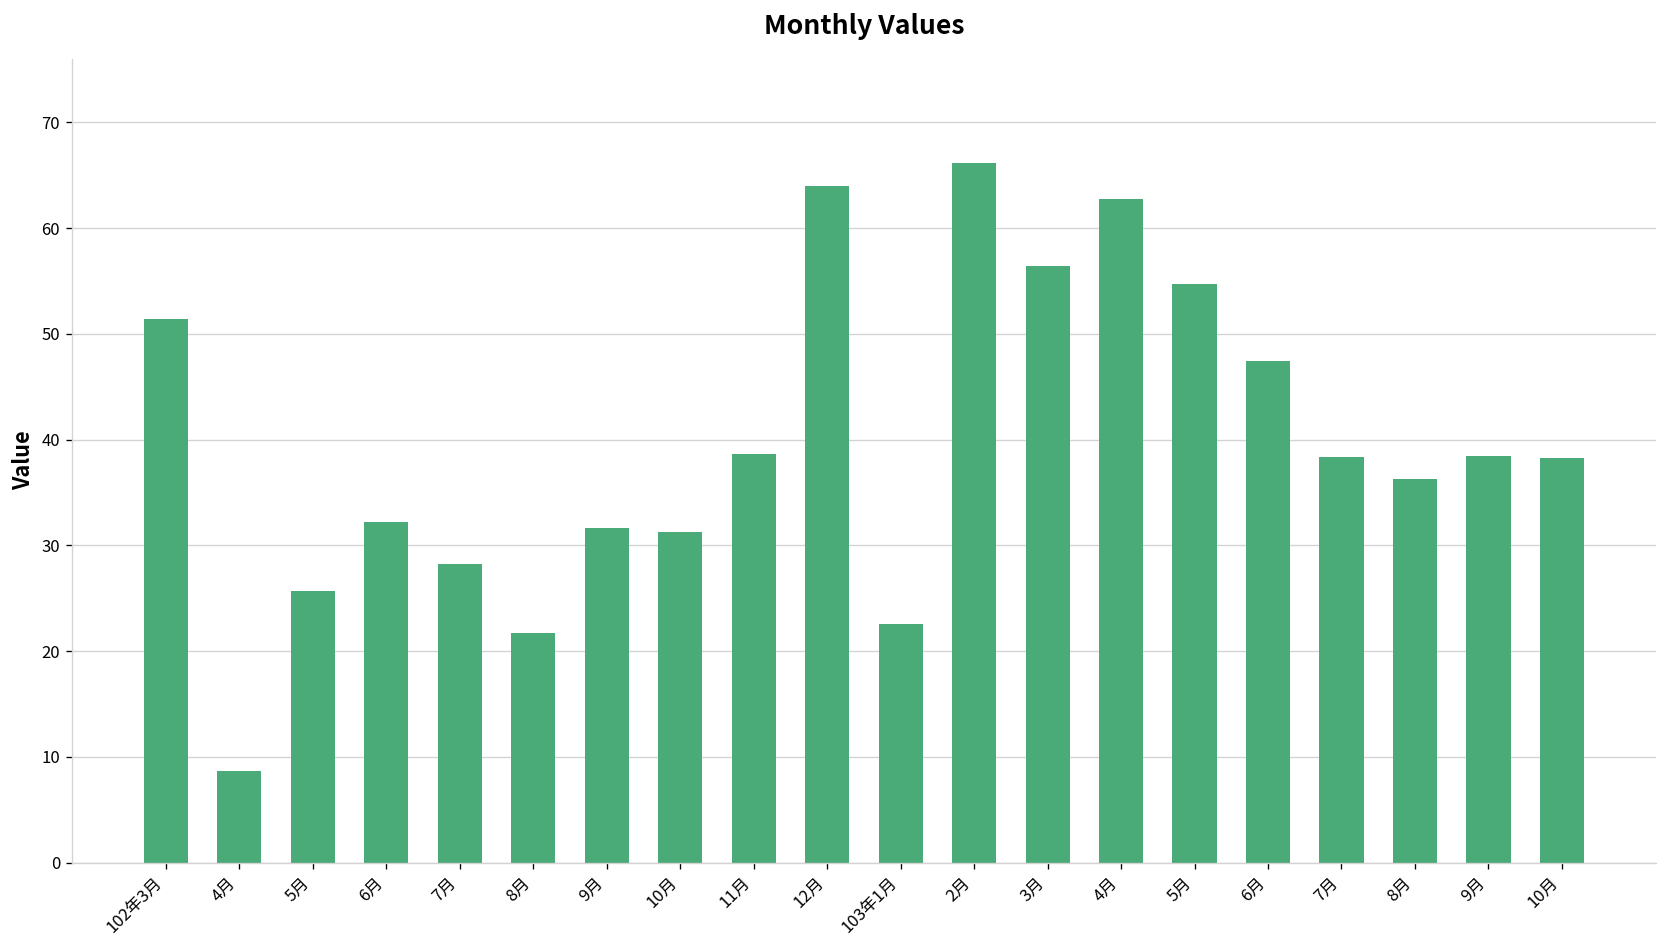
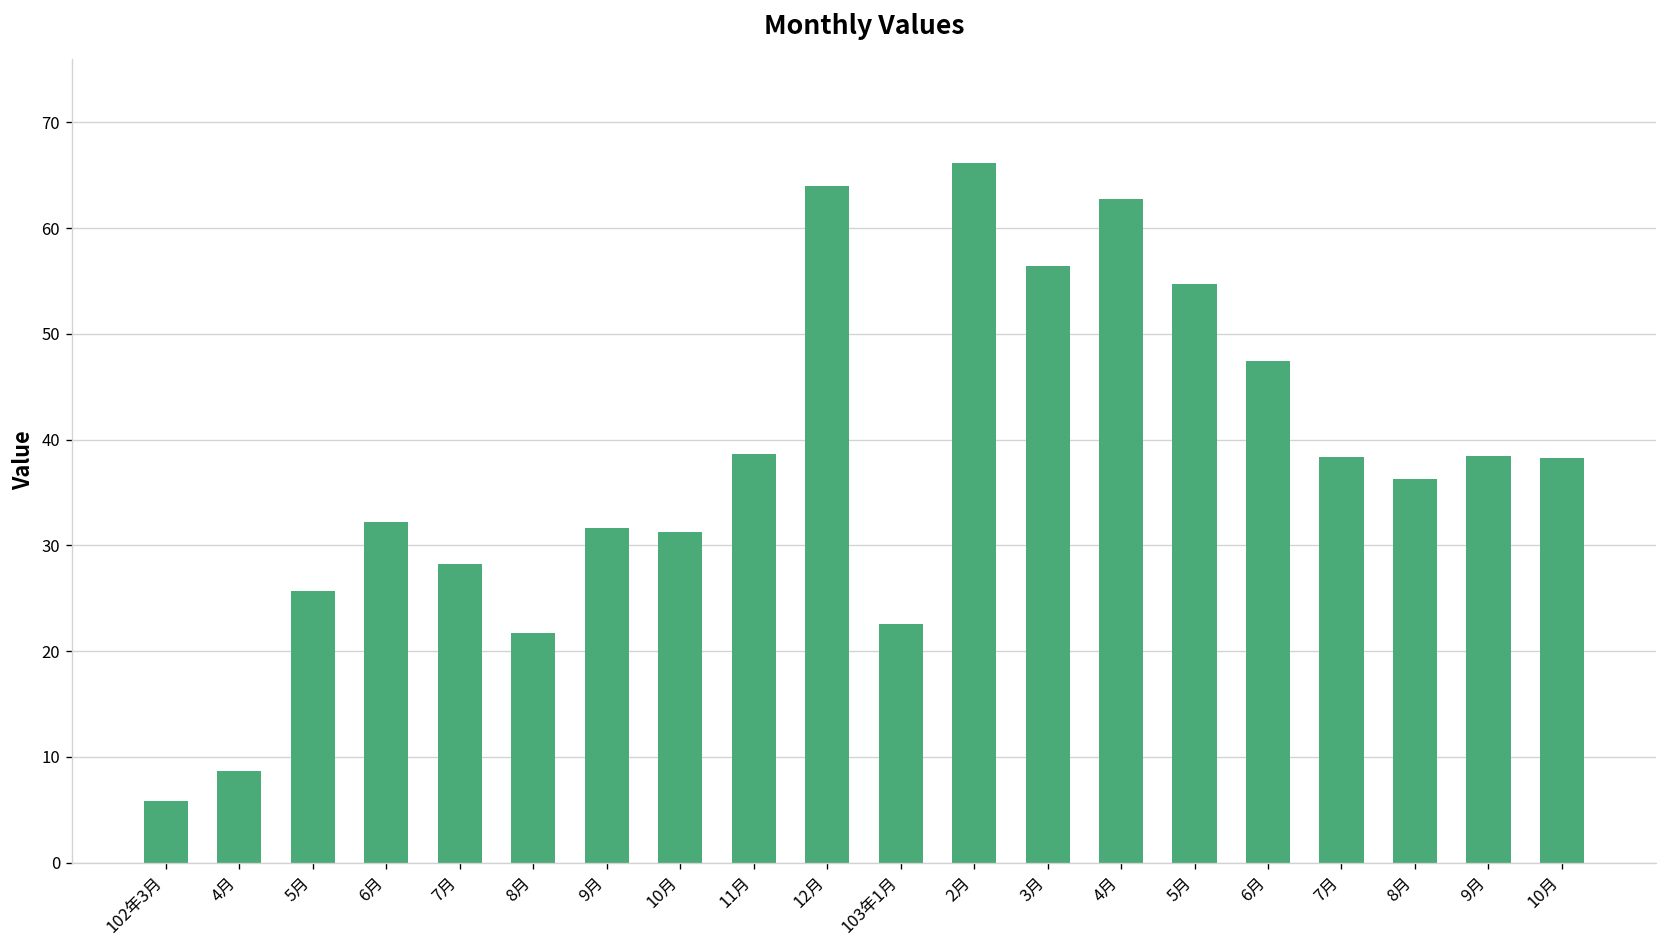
  {
-   "102年3月": 51,
+   "102年3月": 6,
    "11月": 39,
    "12月": 64,
    "103年1月": 23,
    "2月": 66,
    "3月": 56
  }
